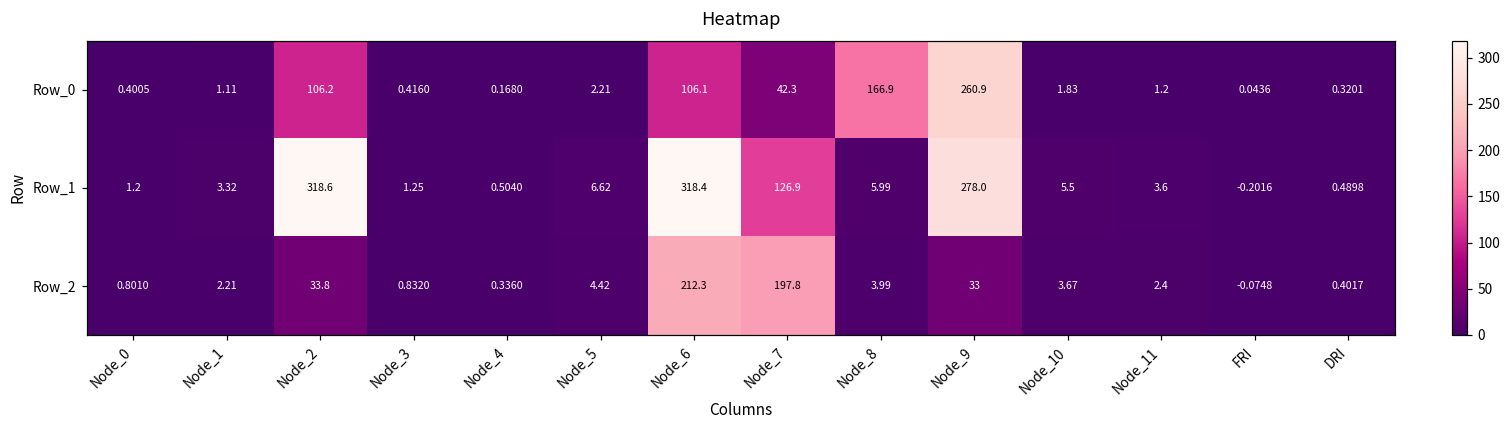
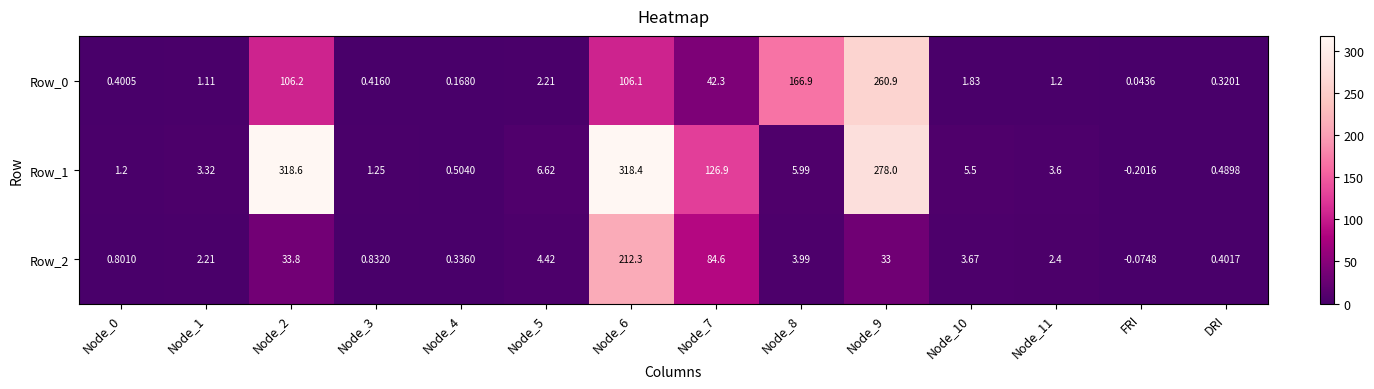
  {
    "Row_0": {
      "Node_0": 0.4005,
      "Node_1": 1.11,
      "Node_2": 106.2,
      "Node_3": 0.4160,
      "Node_4": 0.1680,
      "Node_5": 2.21,
      "Node_6": 106.1,
      "Node_7": 42.3,
      "Node_8": 166.9,
      "Node_9": 260.9,
      "Node_10": 1.83,
      "Node_11": 1.2,
      "FRI": 0.0436,
      "DRI": 0.3201
    },
    "Row_1": {
      "Node_0": 1.2,
      "Node_1": 3.32,
      "Node_2": 318.6,
      "Node_3": 1.25,
      "Node_4": 0.5040,
      "Node_5": 6.62,
      "Node_6": 318.4,
      "Node_7": 126.9,
      "Node_8": 5.99,
      "Node_9": 278.0,
      "Node_10": 5.5,
      "Node_11": 3.6,
      "FRI": -0.2016,
      "DRI": 0.4898
    },
    "Row_2": {
      "Node_0": 0.8010,
      "Node_1": 2.21,
      "Node_2": 33.8,
      "Node_3": 0.8320,
      "Node_4": 0.3360,
      "Node_5": 4.42,
      "Node_6": 212.3,
-     "Node_7": 197.8,
+     "Node_7": 84.6,
      "Node_8": 3.99,
      "Node_9": 33,
      "Node_10": 3.67,
      "Node_11": 2.4,
      "FRI": -0.0748,
      "DRI": 0.4017
    }
  }
